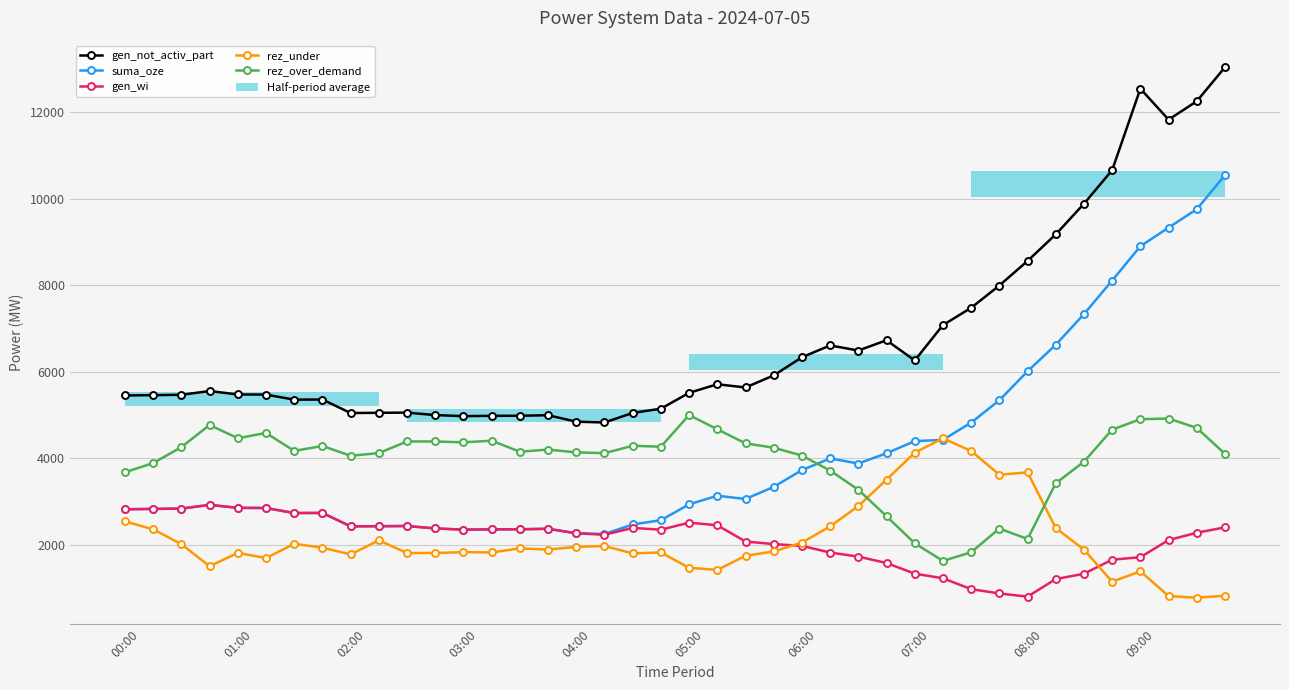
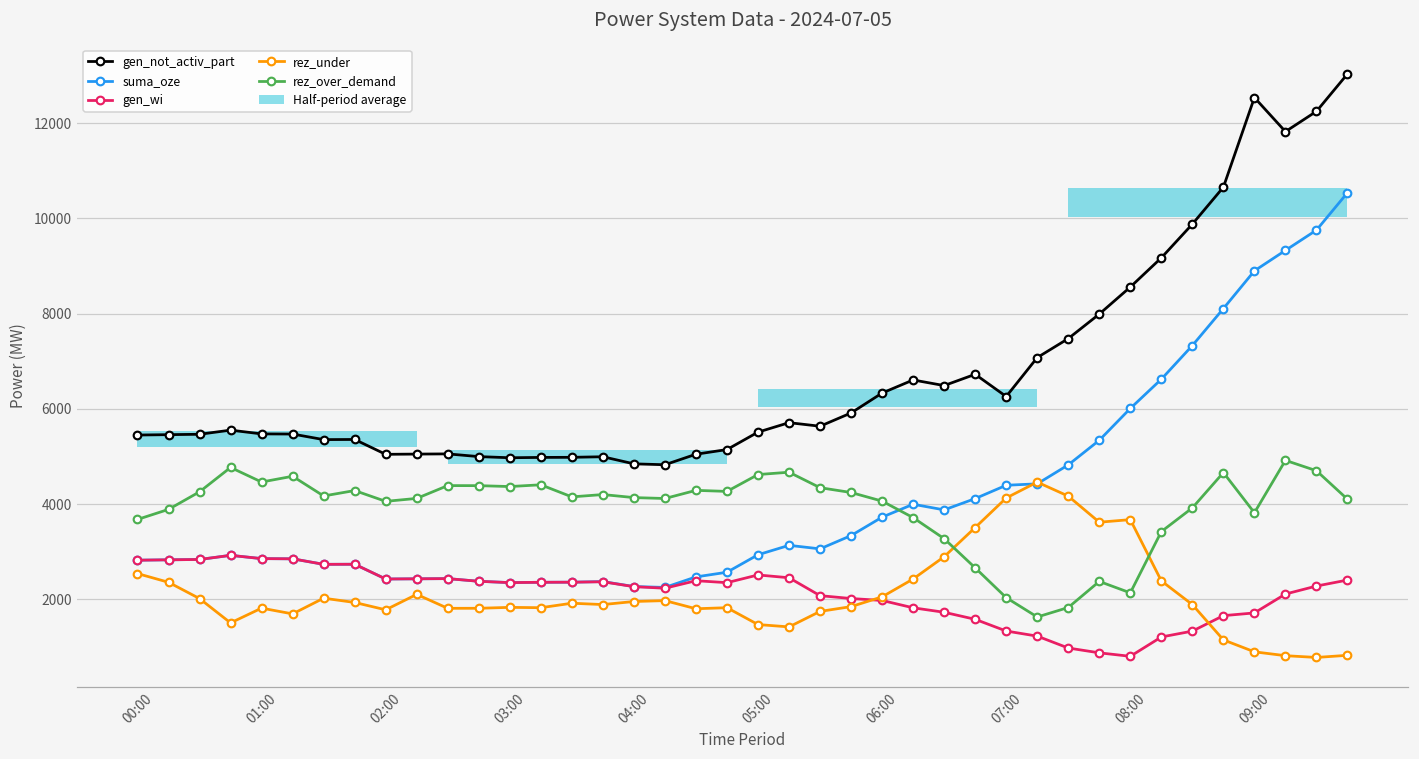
  {
    "gen_not_activ_part": {
      "00:00": 5400,
      "02:00": 5000,
      "03:00": 5000,
      "04:00": 4800,
      "05:00": 5500,
      "06:00": 6300,
      "07:00": 6300,
      "08:00": 8600,
      "09:00": 12500
    },
    "gen_wi": {
      "05:00": 2500,
      "06:00": 2000,
      "07:00": 1300,
      "08:00": 800,
      "09:00": 1700
    },
    "rez_under": {
      "00:00": 2500,
      "01:00": 1800,
      "02:00": 1800,
      "03:00": 1800,
      "04:00": 2000,
      "05:00": 1500,
      "06:00": 2100,
      "07:00": 4100,
      "08:00": 3700,
-     "09:00": 1400
+     "09:00": 900
    },
    "rez_over_demand": {
      "00:00": 3700,
      "01:00": 4500,
      "02:00": 4100,
      "03:00": 4400,
      "04:00": 4100,
-     "05:00": 5000,
+     "05:00": 4600,
      "06:00": 4100,
      "07:00": 2000,
      "08:00": 2100,
-     "09:00": 4900
+     "09:00": 3800
    }
  }
